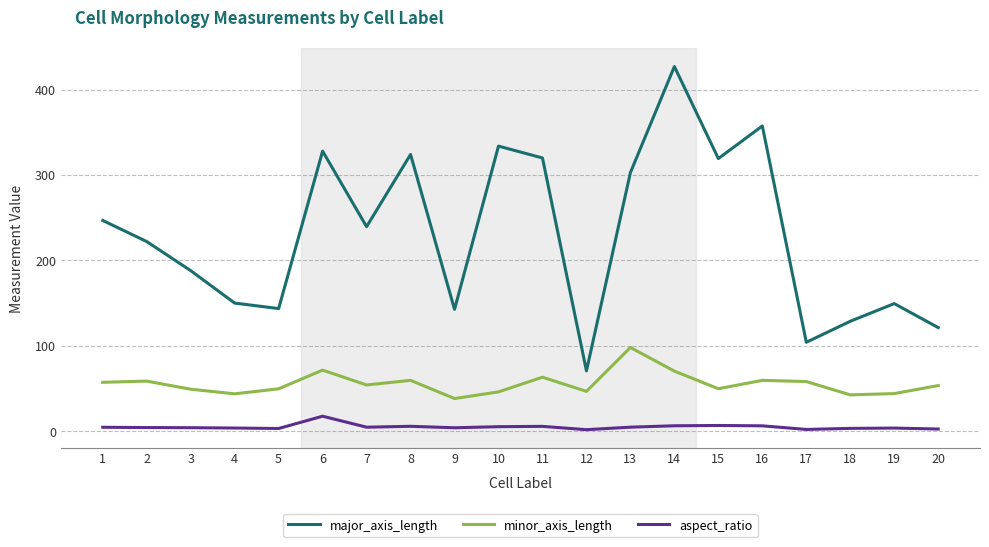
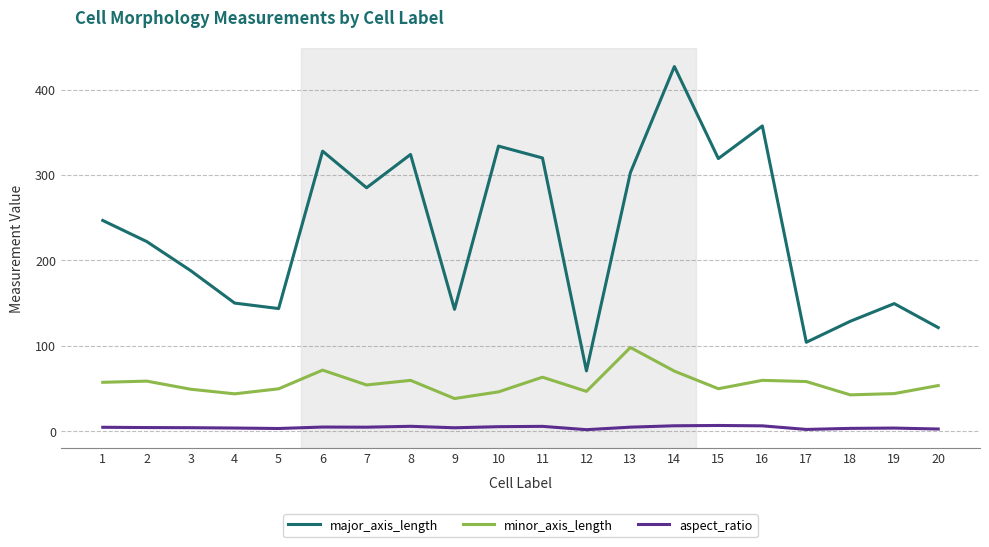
  {
    "major_axis_length": {
      "1": 250,
      "2": 220,
      "3": 190,
      "4": 150,
      "5": 140,
      "6": 330,
-     "7": 240,
+     "7": 280,
      "8": 320,
      "9": 140,
      "10": 330,
      "11": 320,
      "12": 70,
      "13": 300,
      "14": 430,
      "15": 320,
      "16": 360,
      "17": 100,
      "18": 130,
      "19": 150,
      "20": 120
    },
    "minor_axis_length": {
      "1": 60,
      "2": 60,
      "3": 50,
      "4": 40,
      "5": 50,
      "6": 70,
      "7": 50,
      "8": 60,
      "9": 40,
      "10": 50,
      "11": 60,
      "12": 50,
      "13": 100,
      "14": 70,
      "15": 50,
      "16": 60,
      "17": 60,
      "18": 40,
      "19": 40,
      "20": 50
    },
    "aspect_ratio": {
      "1": 0,
      "2": 0,
      "3": 0,
      "4": 0,
      "5": 0,
-     "6": 20,
+     "6": 0,
      "7": 0,
      "8": 10,
      "9": 0,
      "10": 10,
      "11": 10,
      "12": 0,
      "13": 0,
      "14": 10,
      "15": 10,
      "16": 10,
      "17": 0,
      "18": 0,
      "19": 0,
      "20": 0
    }
  }
